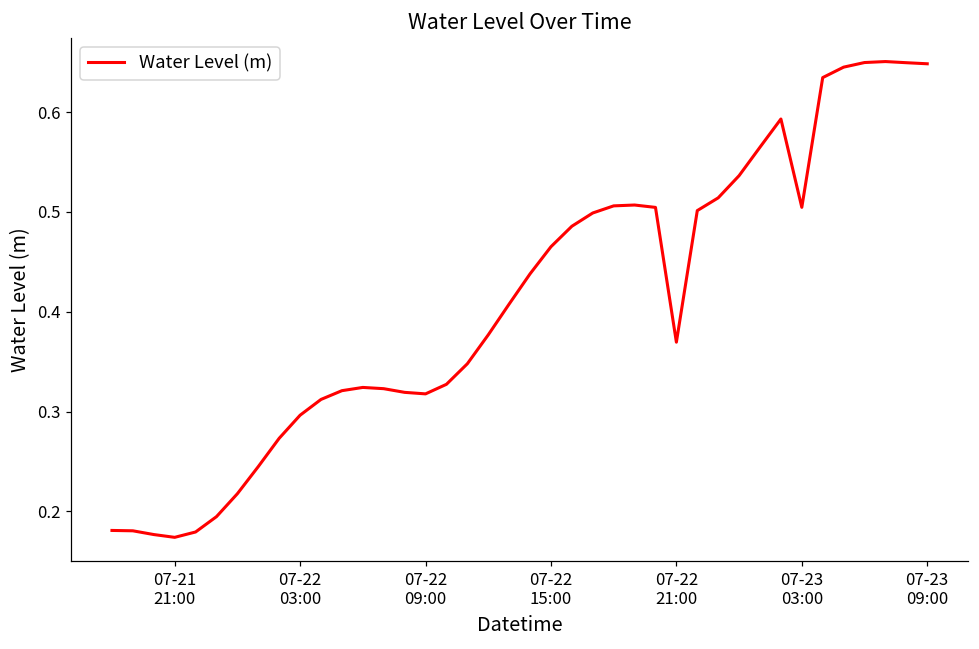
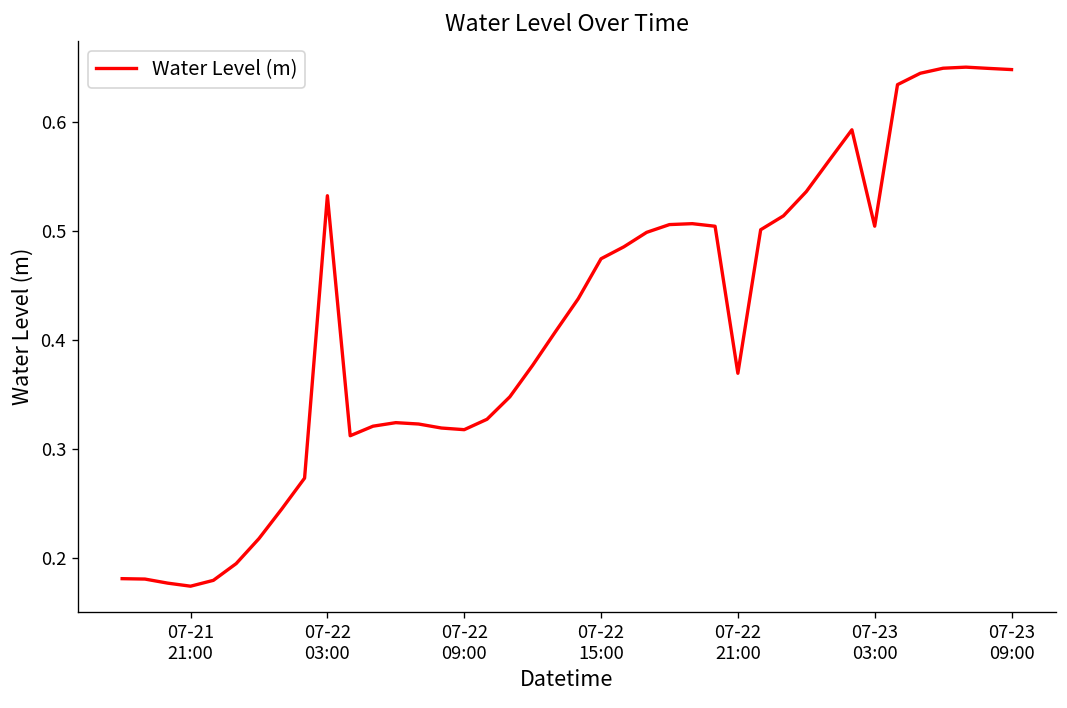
  {
    "07-21 21:00": 0.17,
-   "07-22 03:00": 0.30,
+   "07-22 03:00": 0.53,
    "07-22 09:00": 0.32,
-   "07-22 15:00": 0.465,
+   "07-22 15:00": 0.475,
    "07-22 21:00": 0.37,
    "07-23 03:00": 0.50,
    "07-23 09:00": 0.65
  }
